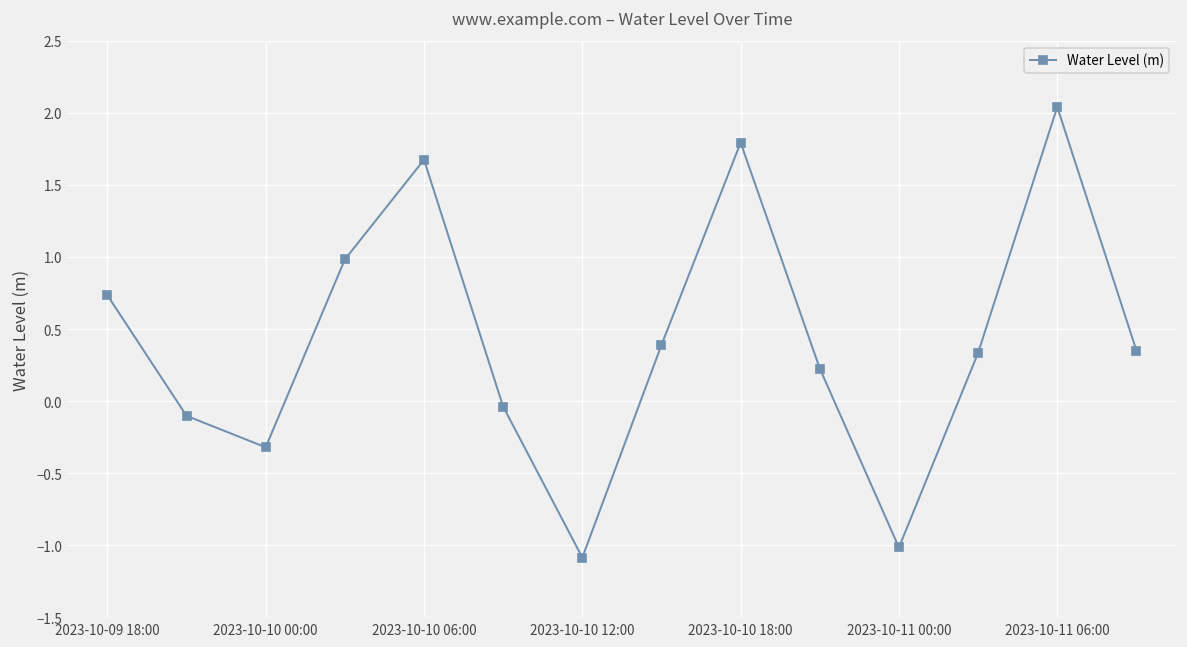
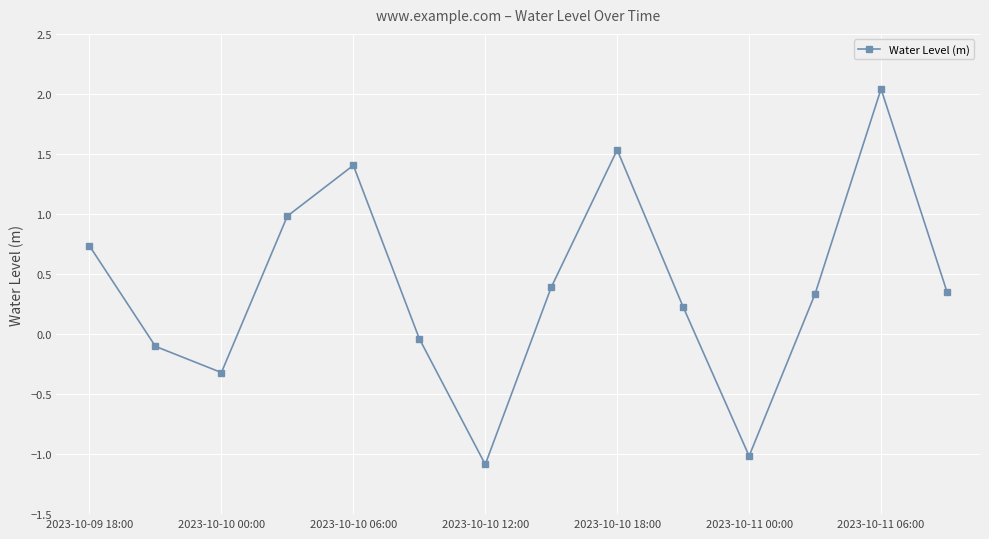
  {
    "2023-10-09 18:00": 0.73,
    "2023-10-10 00:00": -0.32,
-   "2023-10-10 06:00": 1.68,
+   "2023-10-10 06:00": 1.41,
    "2023-10-10 12:00": -1.09,
-   "2023-10-10 18:00": 1.79,
+   "2023-10-10 18:00": 1.53,
    "2023-10-11 00:00": -1.02,
    "2023-10-11 06:00": 2.04
  }
